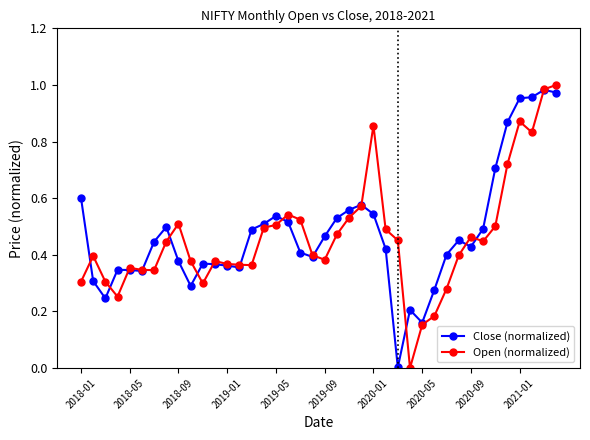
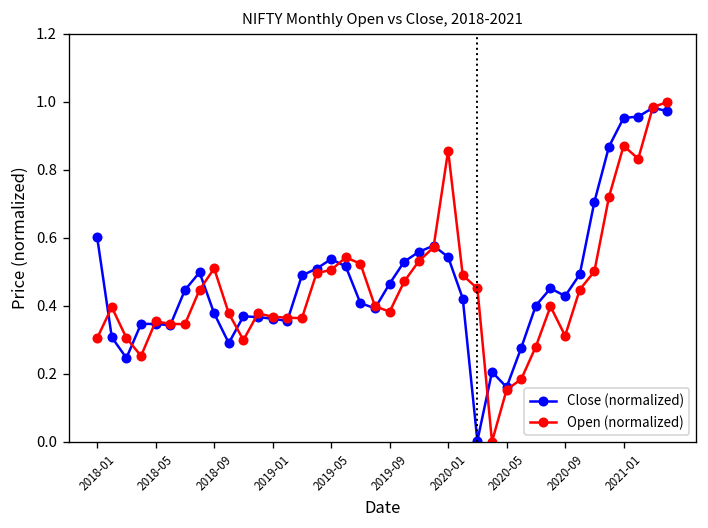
  {
    "Close (normalized)": {
      "2018-01": 0.60,
      "2018-09": 0.38,
      "2019-05": 0.54,
      "2019-09": 0.47,
      "2020-01": 0.54,
      "2020-09": 0.43,
      "2021-01": 0.95
    },
    "Open (normalized)": {
      "2018-01": 0.30,
      "2018-09": 0.51,
      "2019-05": 0.51,
      "2019-09": 0.38,
      "2020-01": 0.86,
-     "2020-09": 0.46,
+     "2020-09": 0.31,
      "2021-01": 0.87
    }
  }
